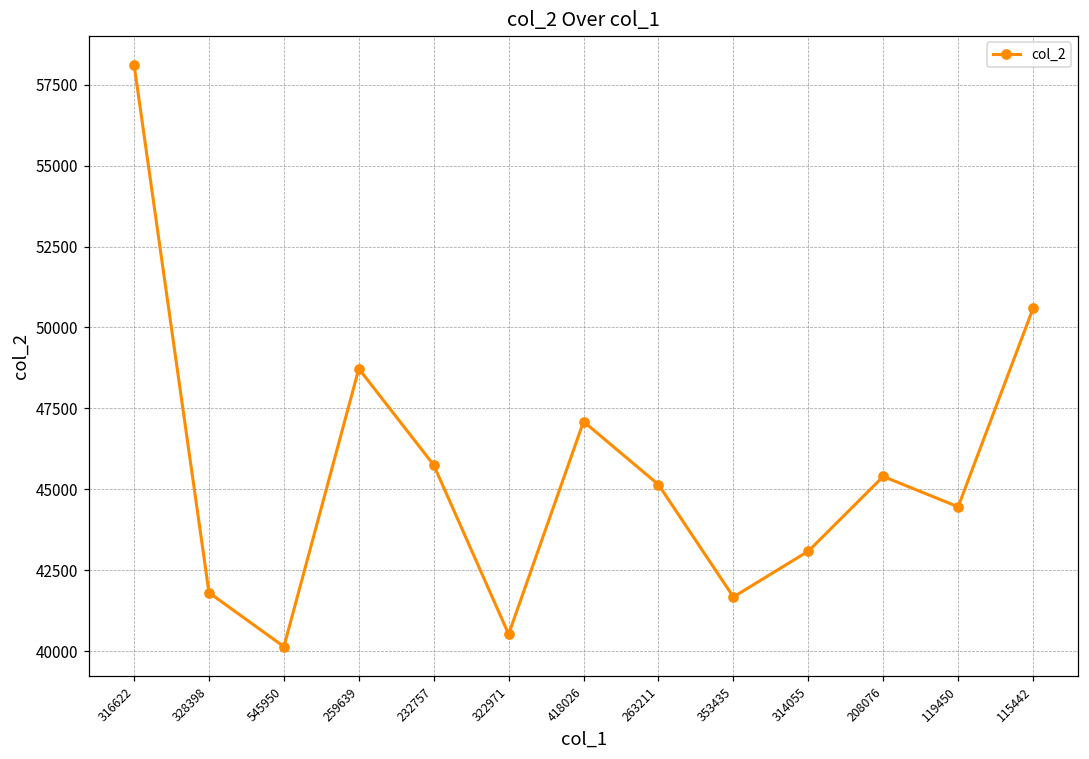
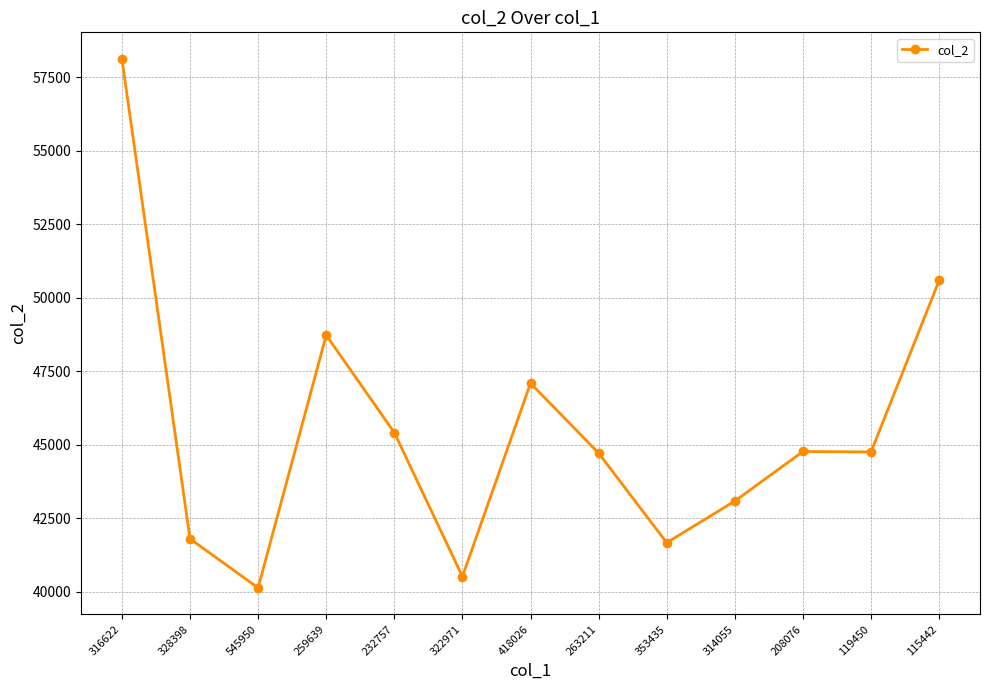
  {
    "316622": 58100,
    "328398": 41800,
    "545950": 40100,
    "259639": 48700,
-   "232757": 45800,
+   "232757": 45400,
    "322971": 40500,
    "418026": 47100,
-   "263211": 45100,
+   "263211": 44700,
    "353435": 41700,
    "314055": 43100,
-   "208076": 45400,
-   "119450": 44500,
+   "208076": 44800,
+   "119450": 44800,
    "115442": 50600
  }
